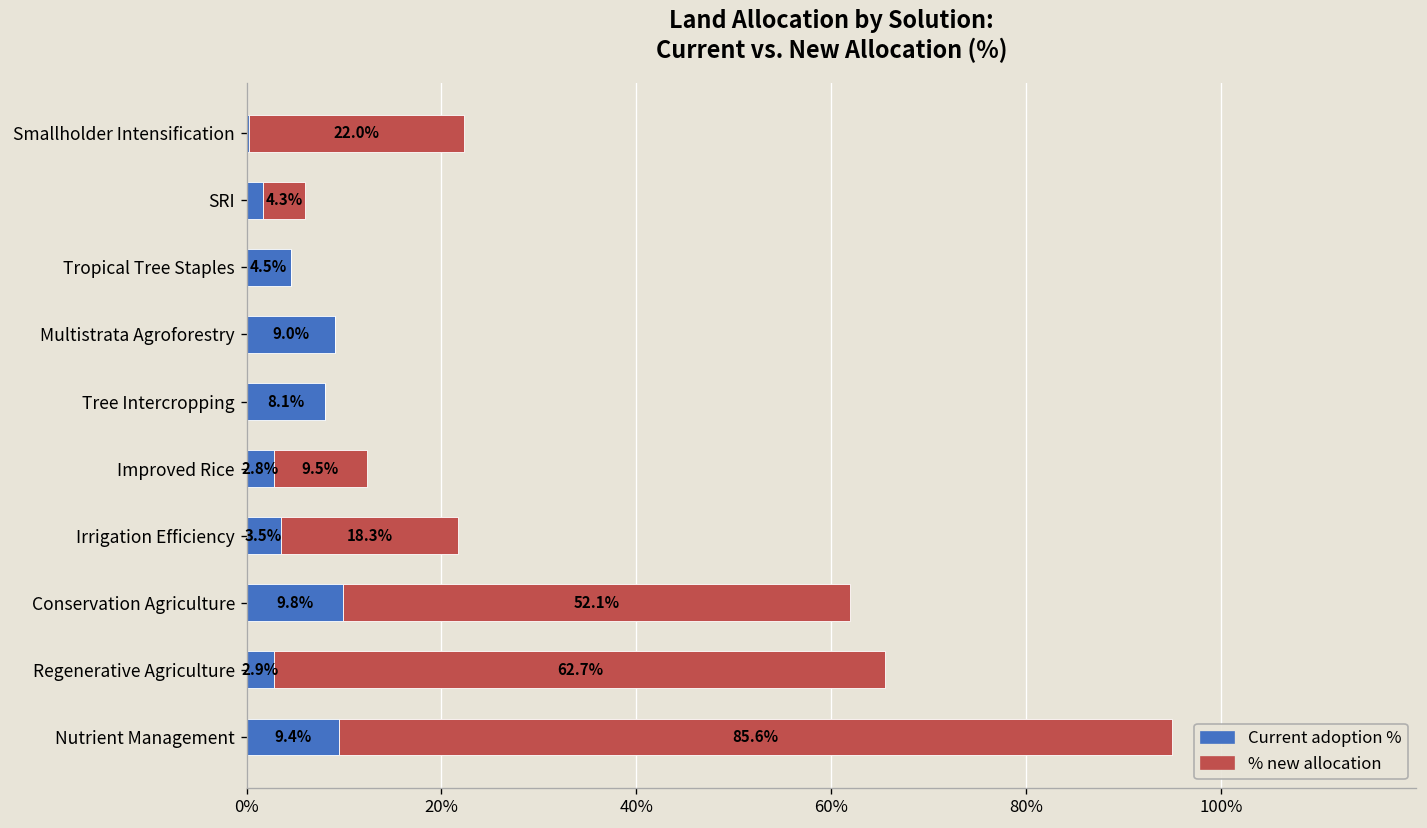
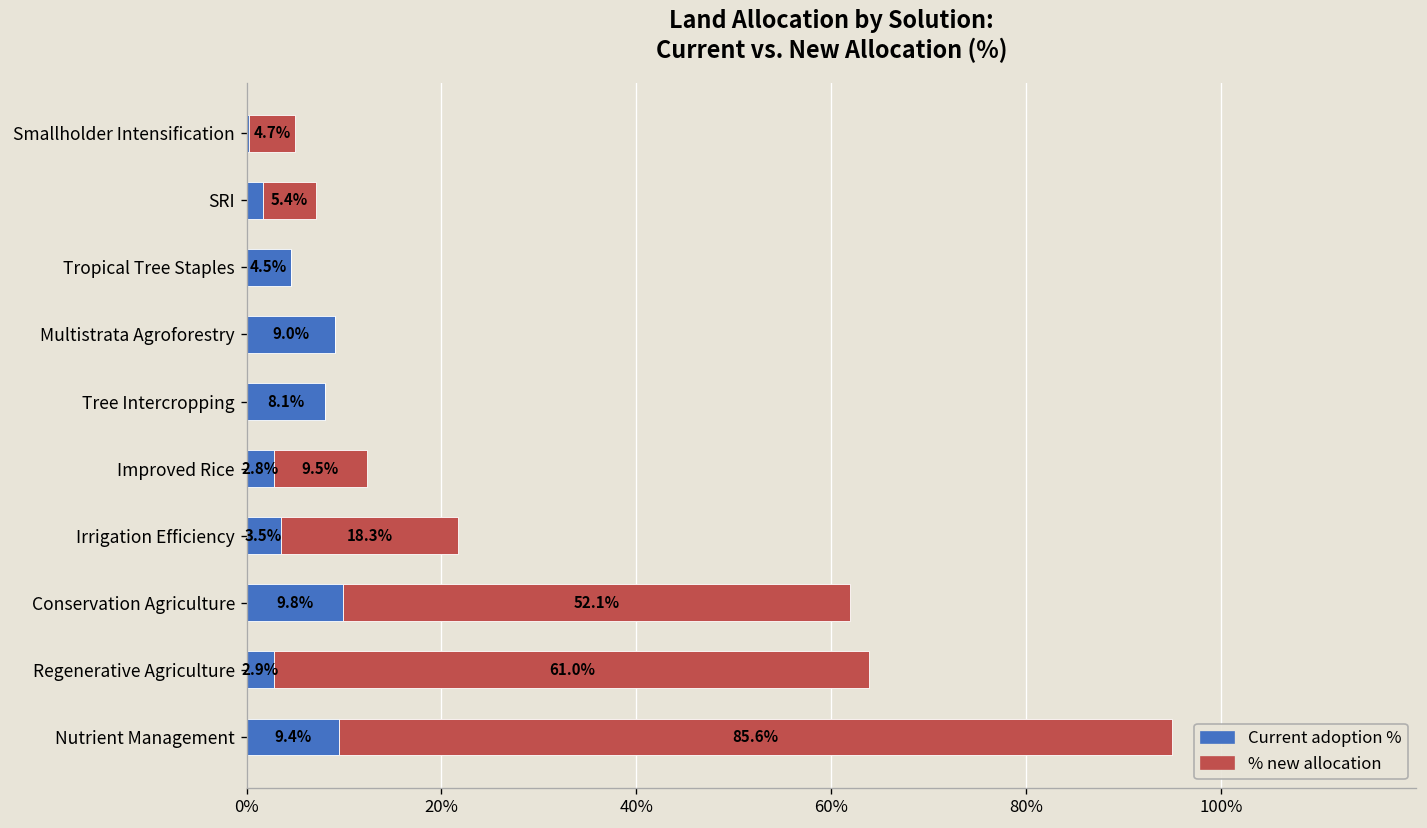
  {
    "Current adoption %": {
      "Tropical Tree Staples": "4.5%",
      "Multistrata Agroforestry": "9.0%",
      "Tree Intercropping": "8.1%",
      "Improved Rice": "2.8%",
      "Irrigation Efficiency": "3.5%",
      "Conservation Agriculture": "9.8%",
      "Regenerative Agriculture": "2.9%",
      "Nutrient Management": "9.4%"
    },
    "% new allocation": {
-     "Smallholder Intensification": "22.0%",
-     "SRI": "4.3%",
+     "Smallholder Intensification": "4.7%",
+     "SRI": "5.4%",
      "Improved Rice": "9.5%",
      "Irrigation Efficiency": "18.3%",
      "Conservation Agriculture": "52.1%",
-     "Regenerative Agriculture": "62.7%",
+     "Regenerative Agriculture": "61.0%",
      "Nutrient Management": "85.6%"
    }
  }
